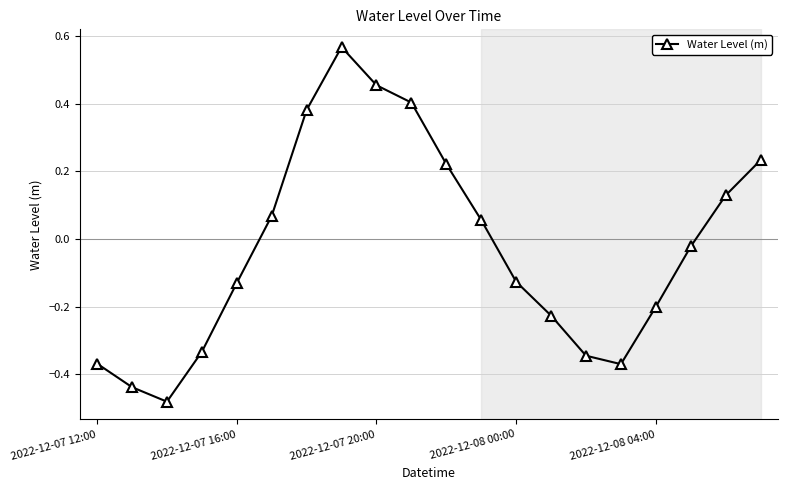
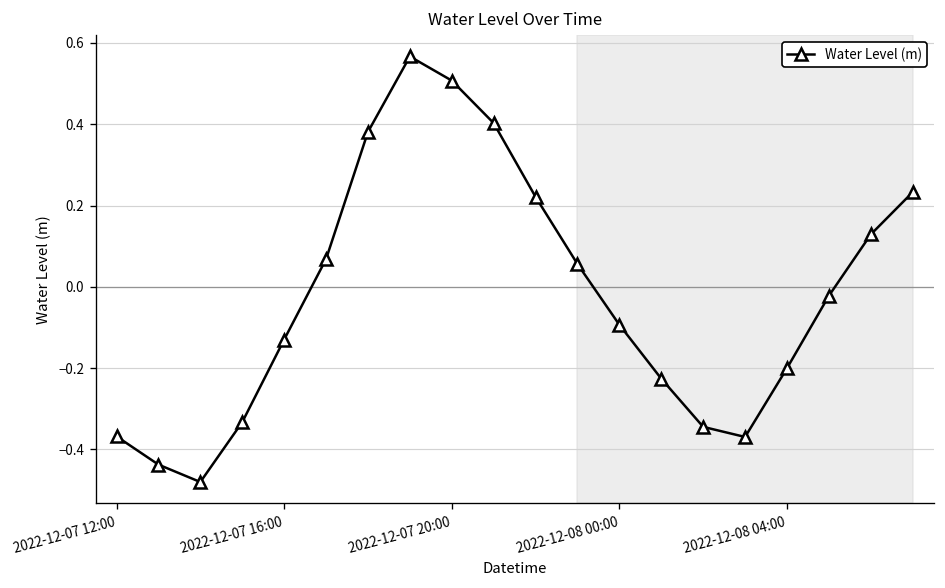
  {
    "2022-12-07 12:00": -0.37,
    "2022-12-07 16:00": -0.13,
-   "2022-12-07 20:00": 0.45,
-   "2022-12-08 00:00": -0.13,
+   "2022-12-07 20:00": 0.51,
+   "2022-12-08 00:00": -0.09,
    "2022-12-08 04:00": -0.20
  }
